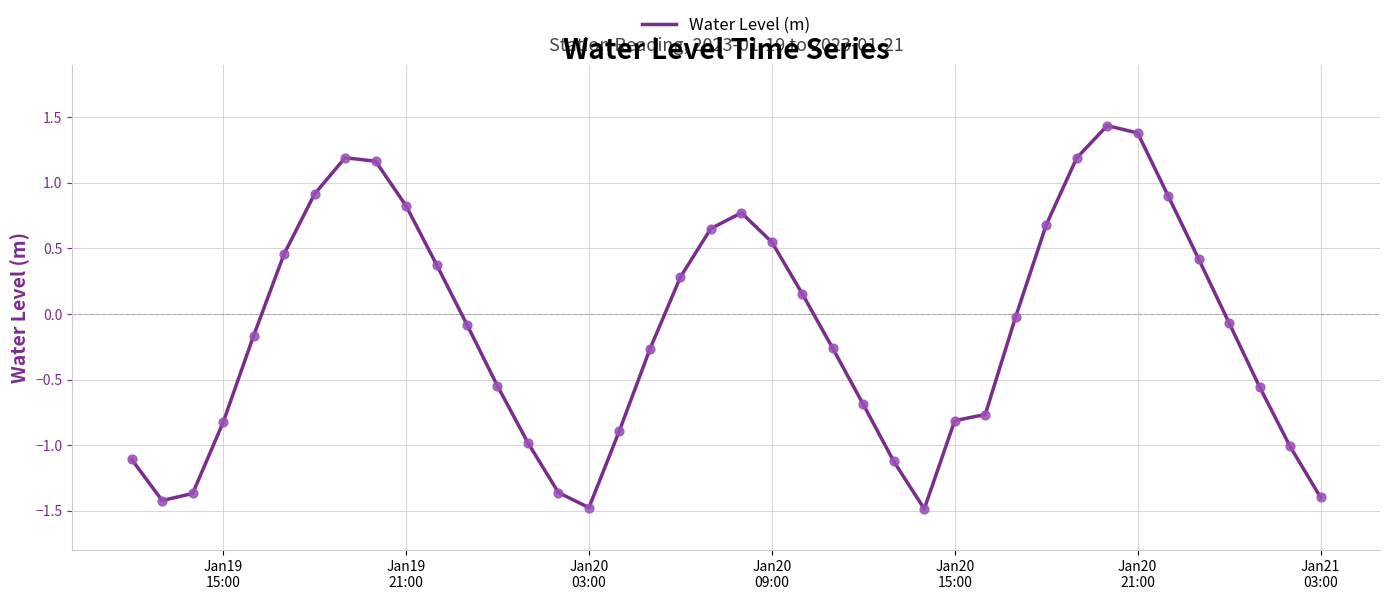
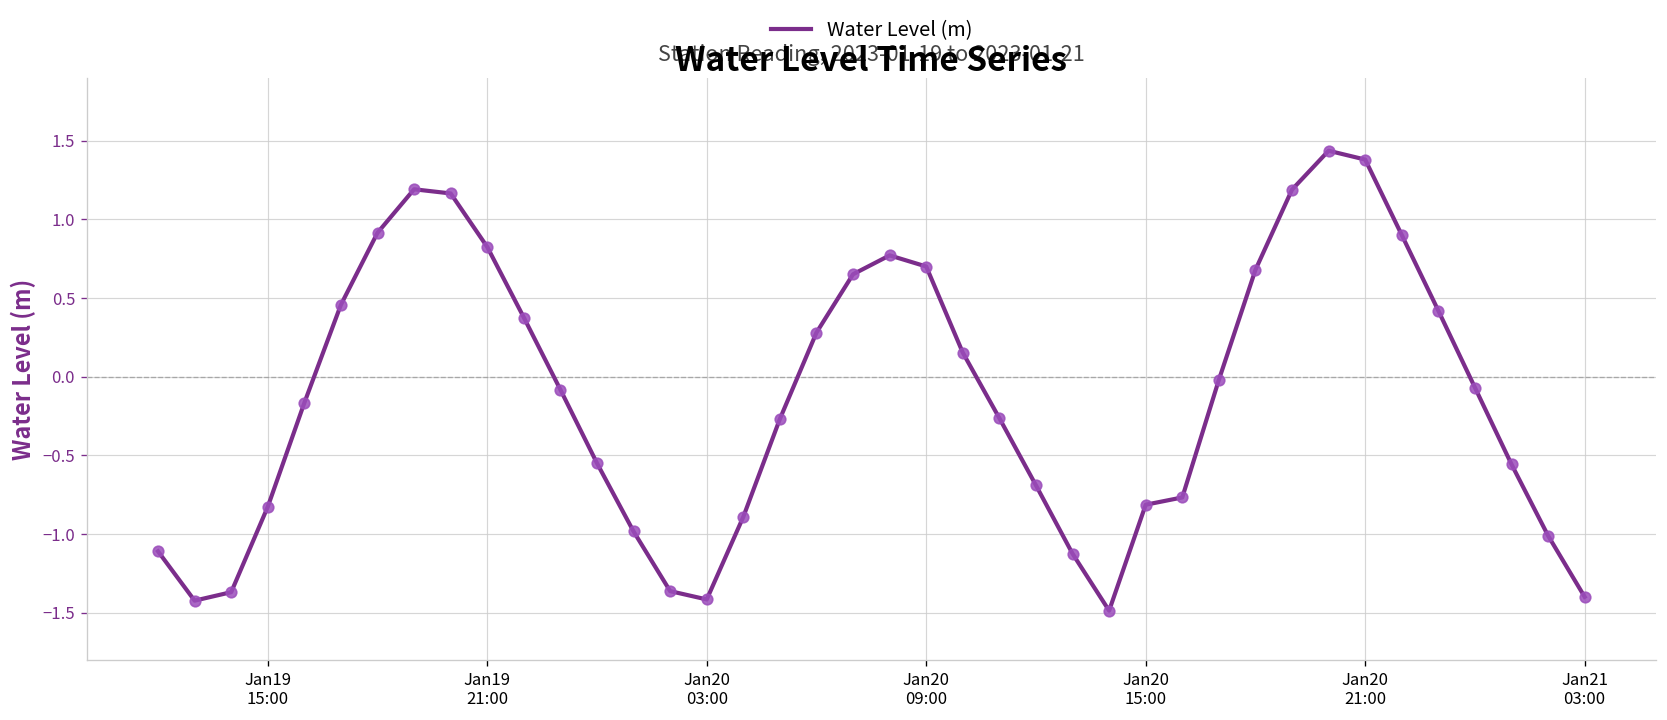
  {
    "Jan19 15:00": -0.83,
    "Jan19 21:00": 0.82,
-   "Jan20 03:00": -1.48,
-   "Jan20 09:00": 0.55,
+   "Jan20 03:00": -1.41,
+   "Jan20 09:00": 0.70,
    "Jan20 15:00": -0.81,
    "Jan20 21:00": 1.38,
    "Jan21 03:00": -1.40
  }
